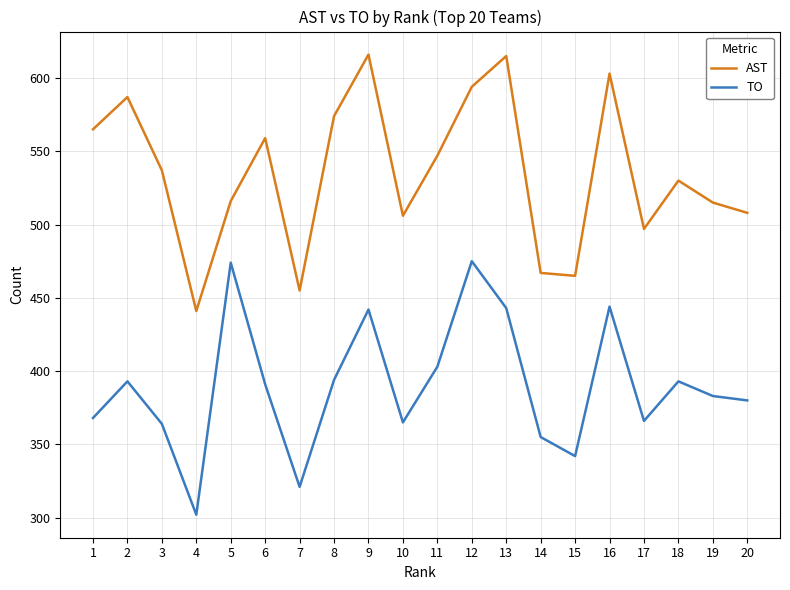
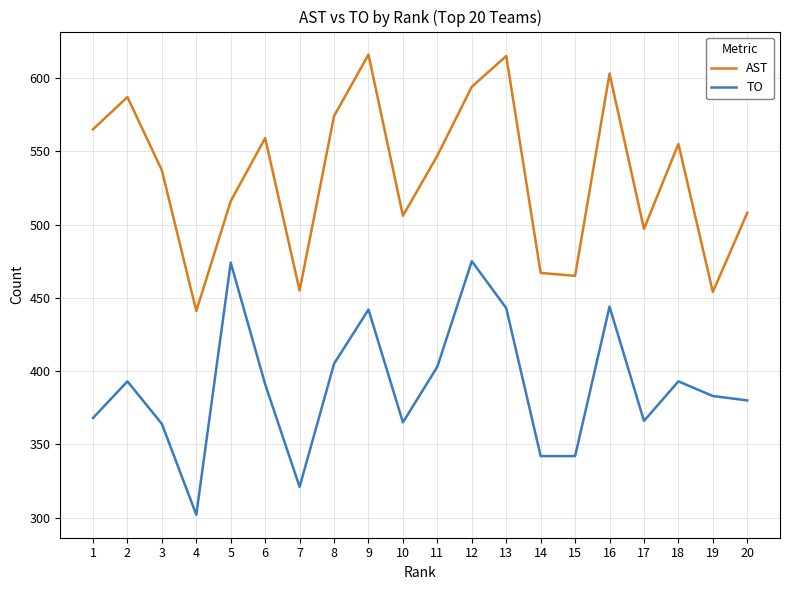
  {
    "AST": {
      "1": 565,
      "2": 587,
      "3": 537,
      "4": 441,
      "5": 516,
      "6": 559,
      "7": 455,
      "8": 574,
      "9": 616,
      "10": 506,
      "11": 547,
      "12": 594,
      "13": 615,
      "14": 467,
      "15": 465,
      "16": 603,
      "17": 497,
-     "18": 530,
-     "19": 515,
+     "18": 555,
+     "19": 454,
      "20": 508
    },
    "TO": {
      "1": 368,
      "2": 393,
      "3": 364,
      "4": 302,
      "5": 474,
      "6": 391,
      "7": 321,
-     "8": 394,
+     "8": 405,
      "9": 442,
      "10": 365,
      "11": 403,
      "12": 475,
      "13": 443,
-     "14": 355,
+     "14": 342,
      "15": 342,
      "16": 444,
      "17": 366,
      "18": 393,
      "19": 383,
      "20": 380
    }
  }
